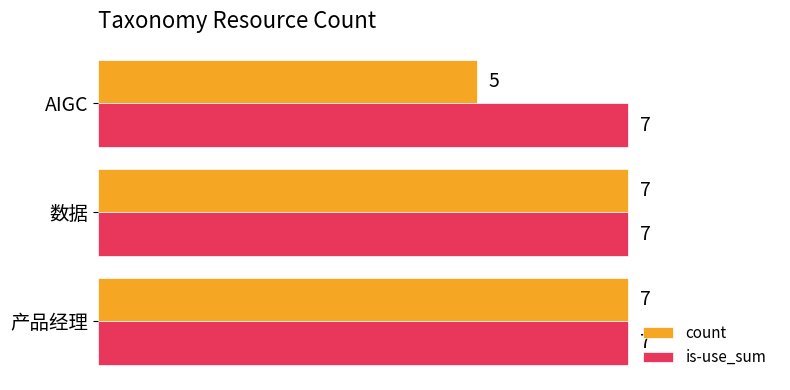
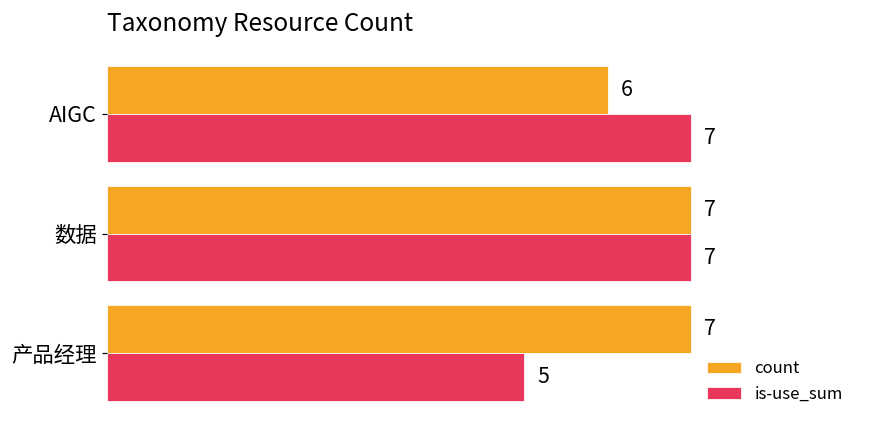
  {
    "count": {
-     "AIGC": 5,
+     "AIGC": 6,
      "数据": 7,
      "产品经理": 7
    },
    "is-use_sum": {
      "AIGC": 7,
      "数据": 7,
-     "产品经理": 7
+     "产品经理": 5
    }
  }
